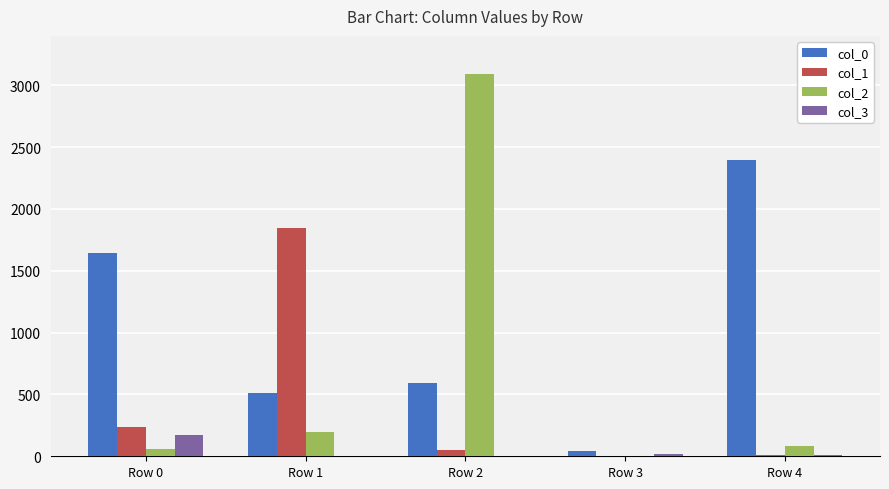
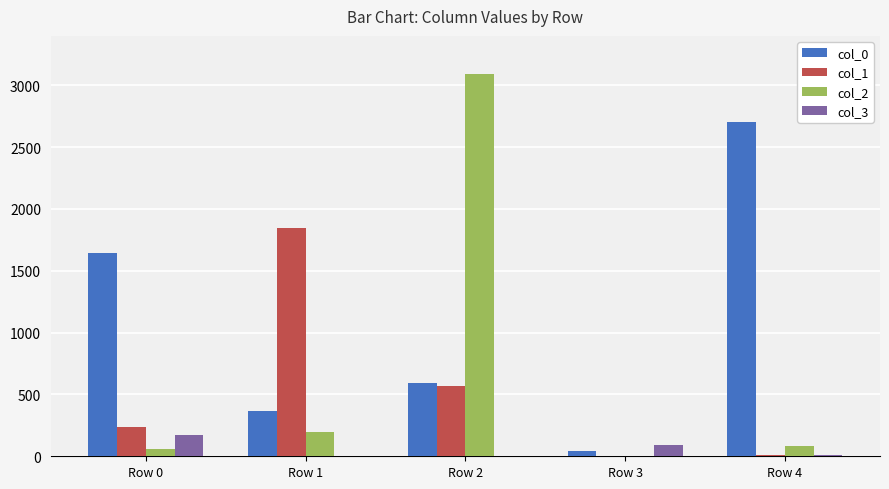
  {
    "col_0": {
      "Row 0": 1640,
-     "Row 1": 510,
+     "Row 1": 360,
      "Row 2": 590,
      "Row 3": 50,
-     "Row 4": 2390
+     "Row 4": 2700
    },
    "col_1": {
      "Row 0": 230,
      "Row 1": 1840,
-     "Row 2": 50,
+     "Row 2": 570,
      "Row 3": 0
    },
    "col_2": {
      "Row 0": 60,
      "Row 1": 190,
      "Row 2": 3090,
      "Row 3": 0,
      "Row 4": 80
    },
    "col_3": {
      "Row 0": 180,
      "Row 1": 0,
      "Row 2": 0,
-     "Row 3": 20
+     "Row 3": 90
    }
  }
